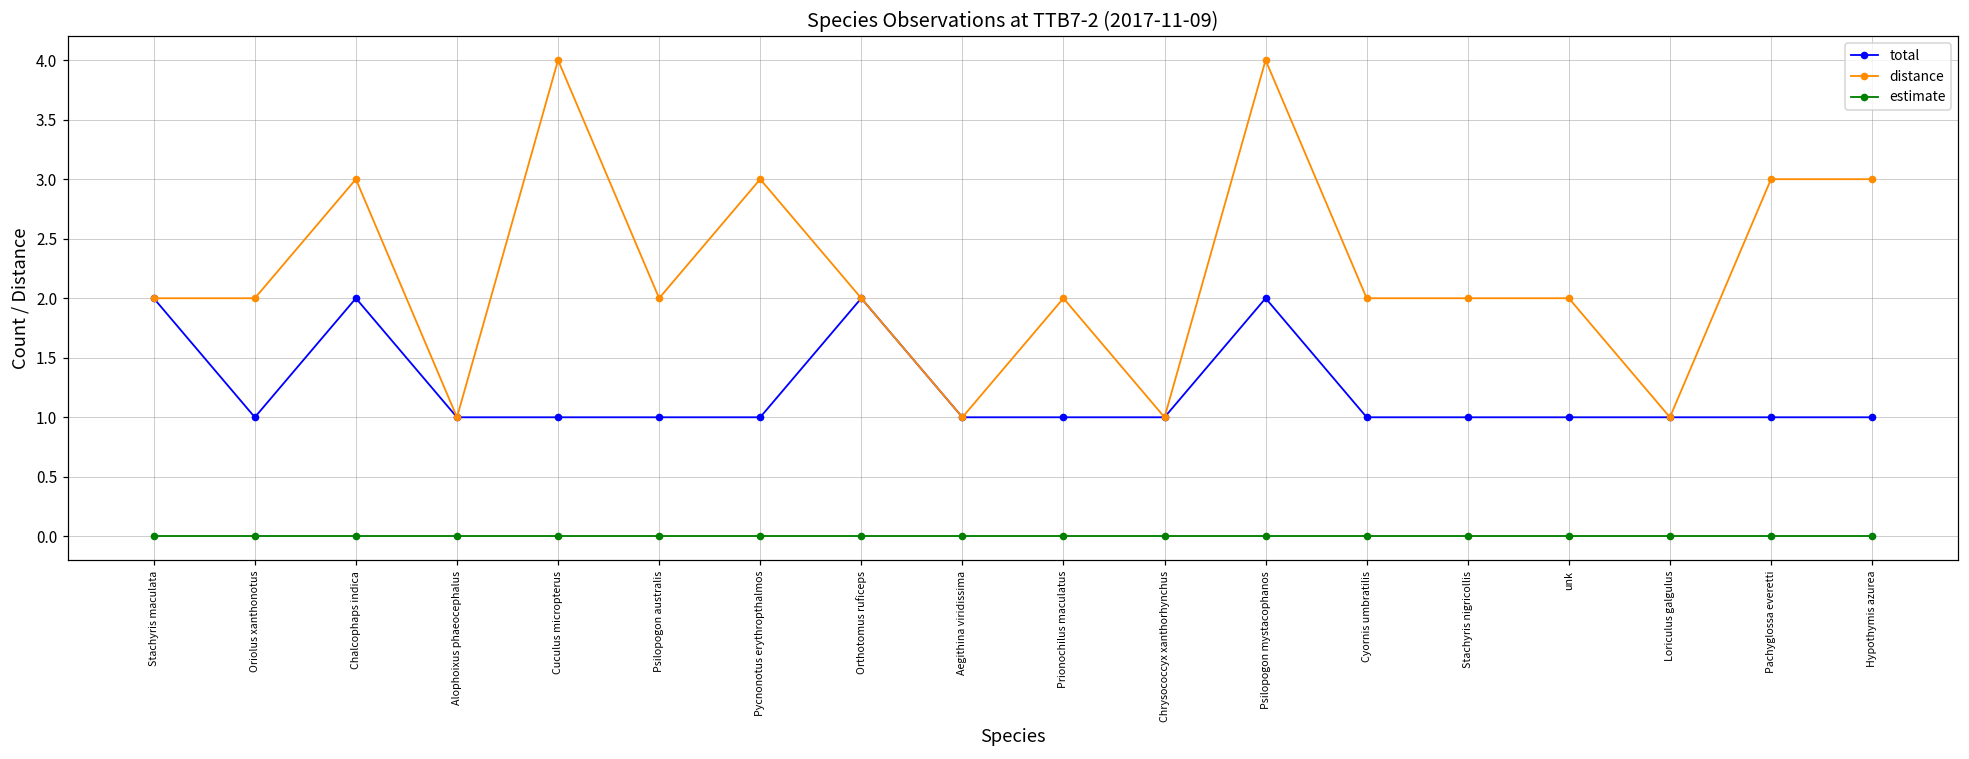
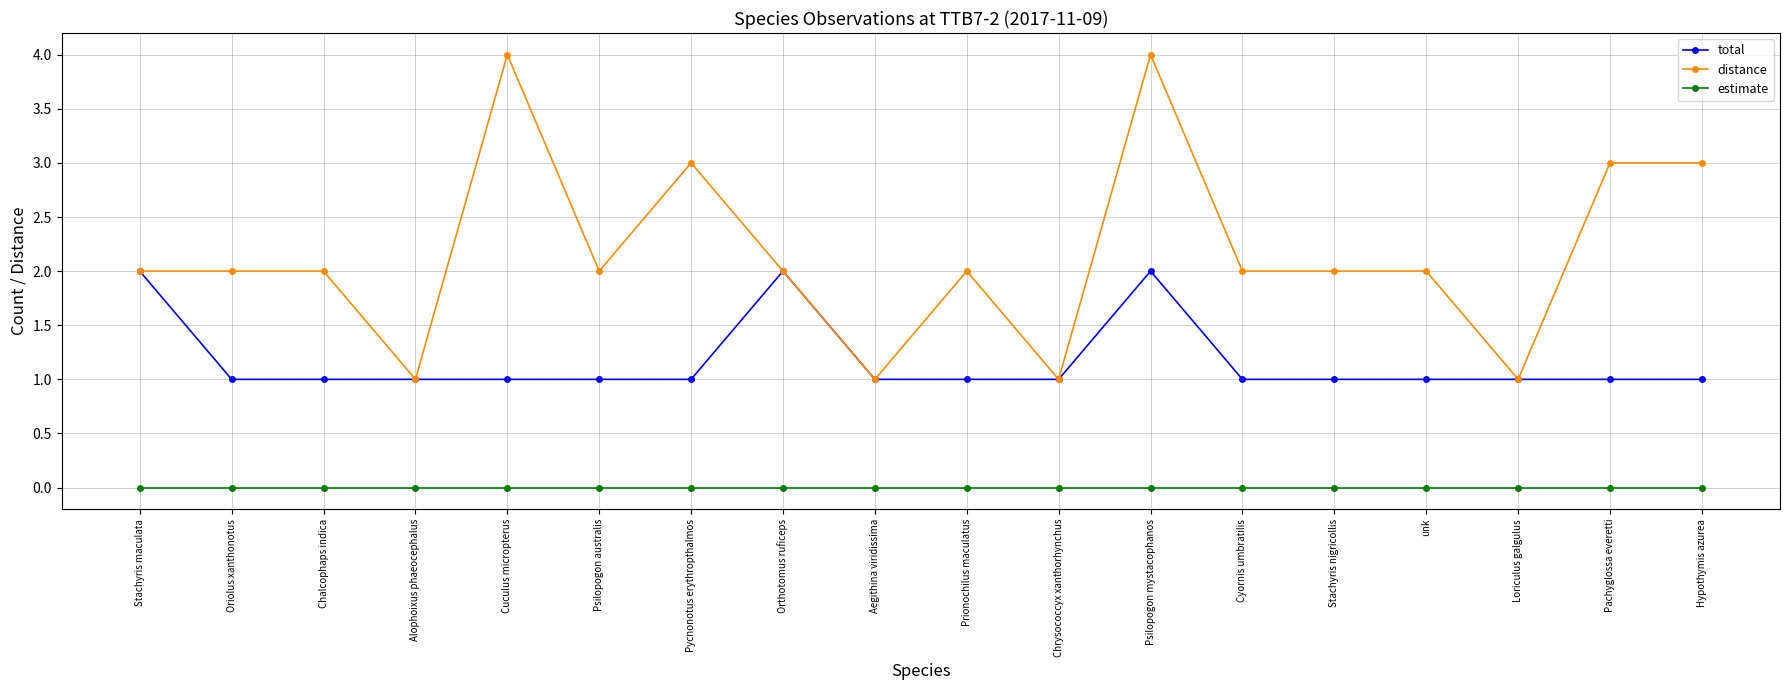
  {
    "total": {
      "Oriolus xanthonotus": 1,
-     "Chalcophaps indica": 2,
+     "Chalcophaps indica": 1,
      "Cuculus micropterus": 1,
      "Psilopogon australis": 1,
      "Pycnonotus erythropthalmos": 1,
      "Prionochilus maculatus": 1,
      "Psilopogon mystacophanos": 2,
      "Cyornis umbratilis": 1,
      "Stachyris nigricollis": 1,
      "unk": 1,
      "Pachyglossa everetti": 1,
      "Hypothymis azurea": 1
    },
    "distance": {
      "Oriolus xanthonotus": 2,
-     "Chalcophaps indica": 3,
+     "Chalcophaps indica": 2,
      "Cuculus micropterus": 4,
      "Psilopogon australis": 2,
      "Pycnonotus erythropthalmos": 3,
      "Prionochilus maculatus": 2,
      "Psilopogon mystacophanos": 4,
      "Cyornis umbratilis": 2,
      "Stachyris nigricollis": 2,
      "unk": 2,
      "Pachyglossa everetti": 3,
      "Hypothymis azurea": 3
    },
    "estimate": {
      "Stachyris maculata": 0,
      "Oriolus xanthonotus": 0,
      "Chalcophaps indica": 0,
      "Alophoixus phaeocephalus": 0,
      "Cuculus micropterus": 0,
      "Psilopogon australis": 0,
      "Pycnonotus erythropthalmos": 0,
      "Orthotomus ruficeps": 0,
      "Aegithina viridissima": 0,
      "Prionochilus maculatus": 0,
      "Chrysococcyx xanthorhynchus": 0,
      "Psilopogon mystacophanos": 0,
      "Cyornis umbratilis": 0,
      "Stachyris nigricollis": 0,
      "unk": 0,
      "Loriculus galgulus": 0,
      "Pachyglossa everetti": 0,
      "Hypothymis azurea": 0
    }
  }
